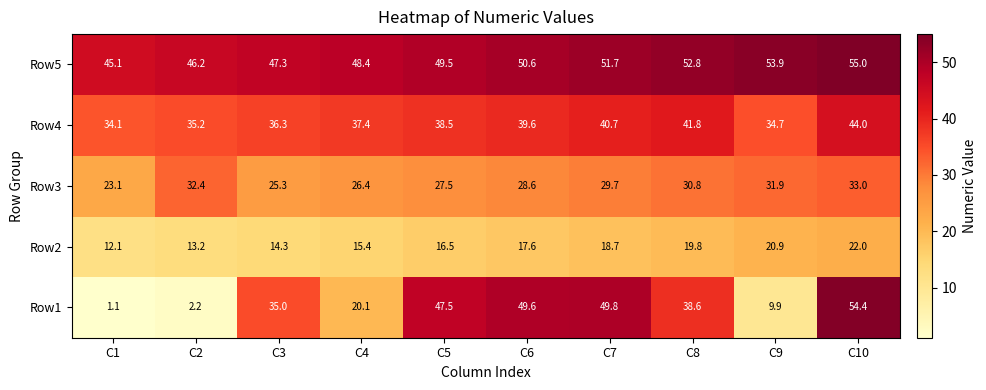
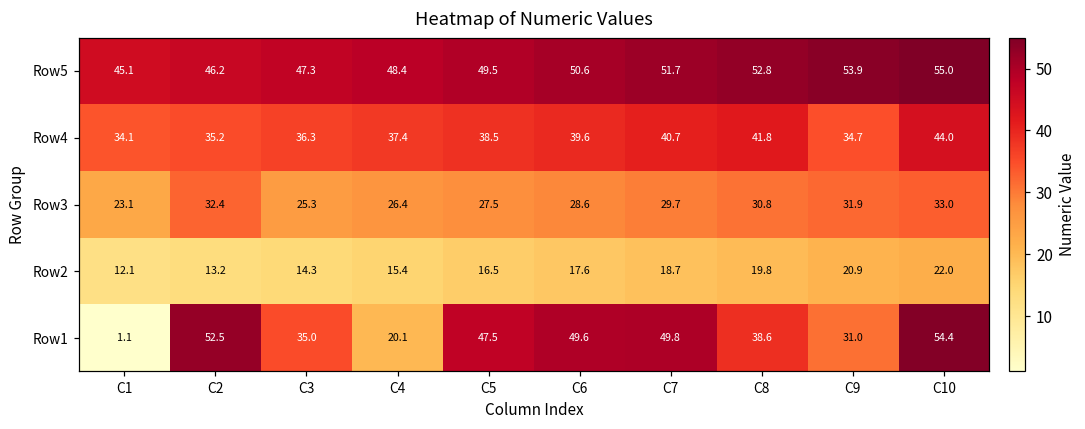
  {
    "Row5": {
      "C1": 45.1,
      "C2": 46.2,
      "C3": 47.3,
      "C4": 48.4,
      "C5": 49.5,
      "C6": 50.6,
      "C7": 51.7,
      "C8": 52.8,
      "C9": 53.9,
      "C10": 55.0
    },
    "Row4": {
      "C1": 34.1,
      "C2": 35.2,
      "C3": 36.3,
      "C4": 37.4,
      "C5": 38.5,
      "C6": 39.6,
      "C7": 40.7,
      "C8": 41.8,
      "C9": 34.7,
      "C10": 44.0
    },
    "Row3": {
      "C1": 23.1,
      "C2": 32.4,
      "C3": 25.3,
      "C4": 26.4,
      "C5": 27.5,
      "C6": 28.6,
      "C7": 29.7,
      "C8": 30.8,
      "C9": 31.9,
      "C10": 33.0
    },
    "Row2": {
      "C1": 12.1,
      "C2": 13.2,
      "C3": 14.3,
      "C4": 15.4,
      "C5": 16.5,
      "C6": 17.6,
      "C7": 18.7,
      "C8": 19.8,
      "C9": 20.9,
      "C10": 22.0
    },
    "Row1": {
      "C1": 1.1,
-     "C2": 2.2,
+     "C2": 52.5,
      "C3": 35.0,
      "C4": 20.1,
      "C5": 47.5,
      "C6": 49.6,
      "C7": 49.8,
      "C8": 38.6,
-     "C9": 9.9,
+     "C9": 31.0,
      "C10": 54.4
    }
  }
